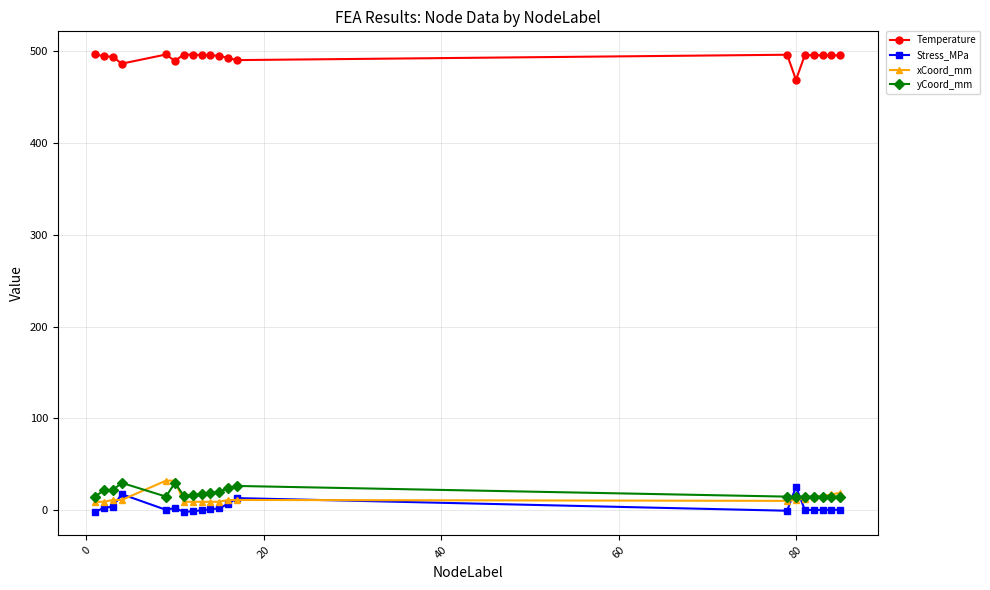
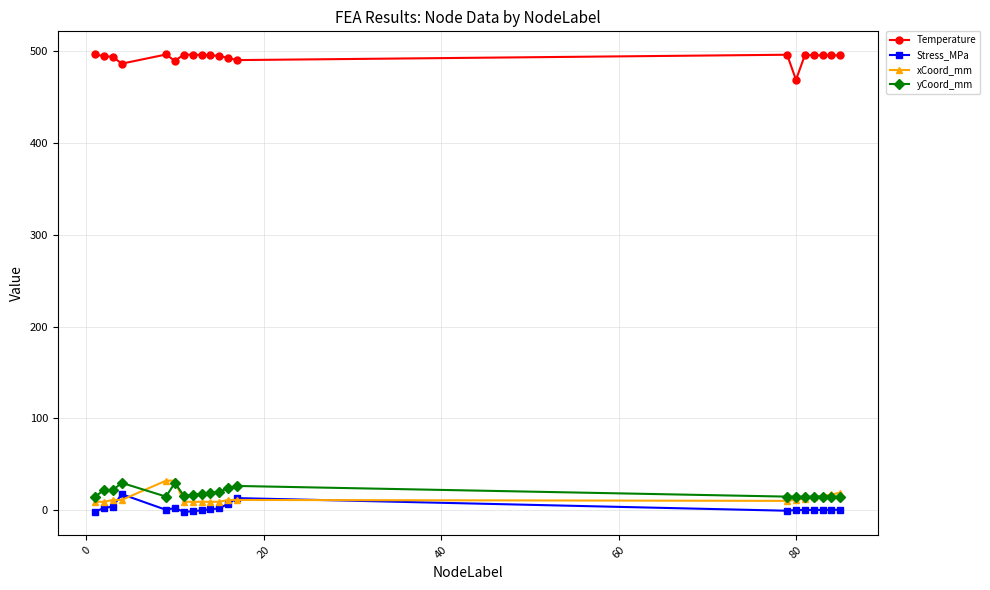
  {
    "Temperature": {
      "80": 470
    },
    "Stress_MPa": {
-     "80": 30
+     "80": 0
    },
    "xCoord_mm": {
      "80": 10
    },
    "yCoord_mm": {
      "80": 10
    }
  }
